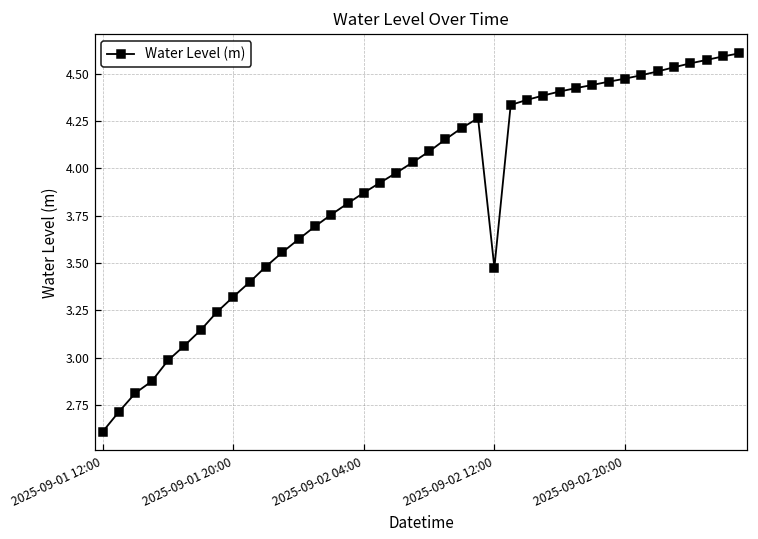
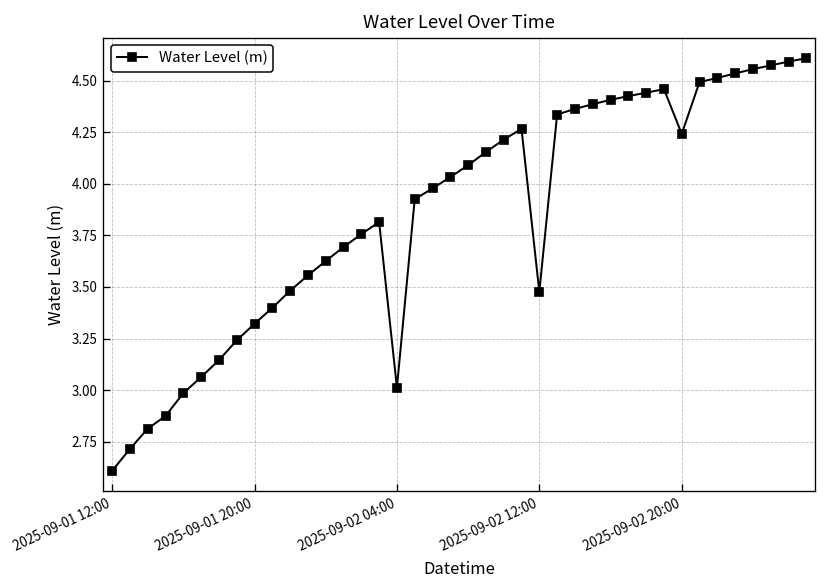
  {
    "2025-09-01 12:00": 2.61,
    "2025-09-01 20:00": 3.32,
-   "2025-09-02 04:00": 3.87,
+   "2025-09-02 04:00": 3.01,
    "2025-09-02 12:00": 3.48,
-   "2025-09-02 20:00": 4.47
+   "2025-09-02 20:00": 4.24
  }
